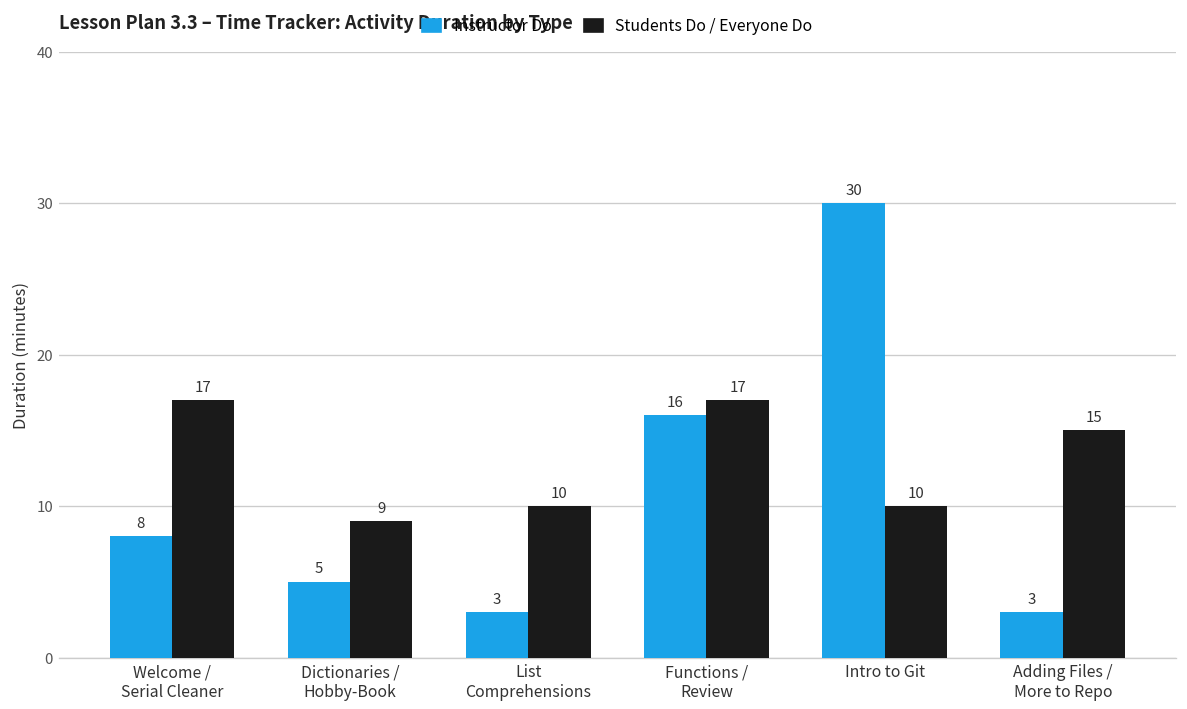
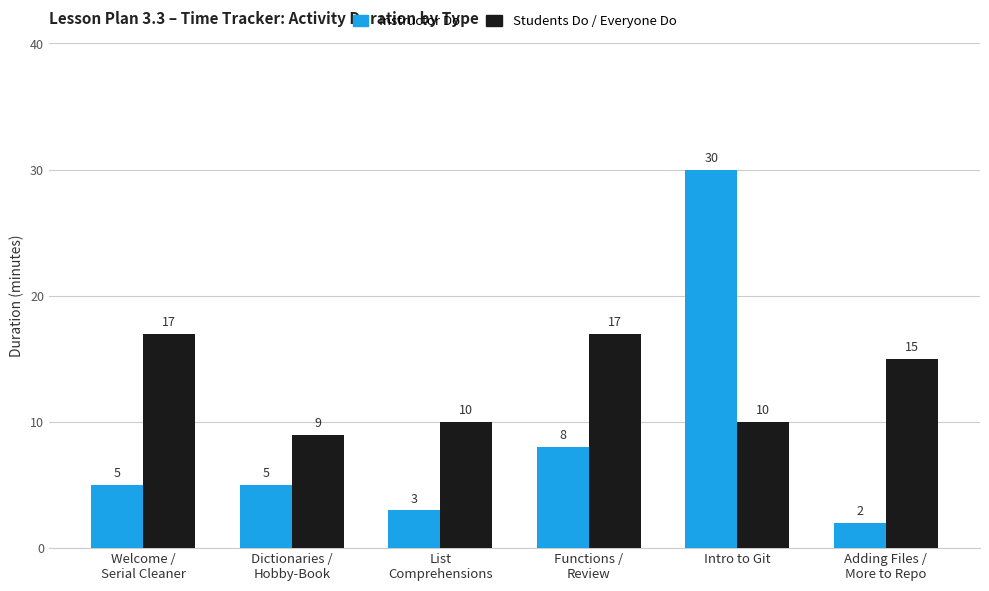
  {
    "Instructor Do": {
-     "Welcome / Serial Cleaner": 8,
+     "Welcome / Serial Cleaner": 5,
      "Dictionaries / Hobby-Book": 5,
      "List Comprehensions": 3,
-     "Functions / Review": 16,
+     "Functions / Review": 8,
      "Intro to Git": 30,
-     "Adding Files / More to Repo": 3
+     "Adding Files / More to Repo": 2
    },
    "Students Do / Everyone Do": {
      "Welcome / Serial Cleaner": 17,
      "Dictionaries / Hobby-Book": 9,
      "List Comprehensions": 10,
      "Functions / Review": 17,
      "Intro to Git": 10,
      "Adding Files / More to Repo": 15
    }
  }
